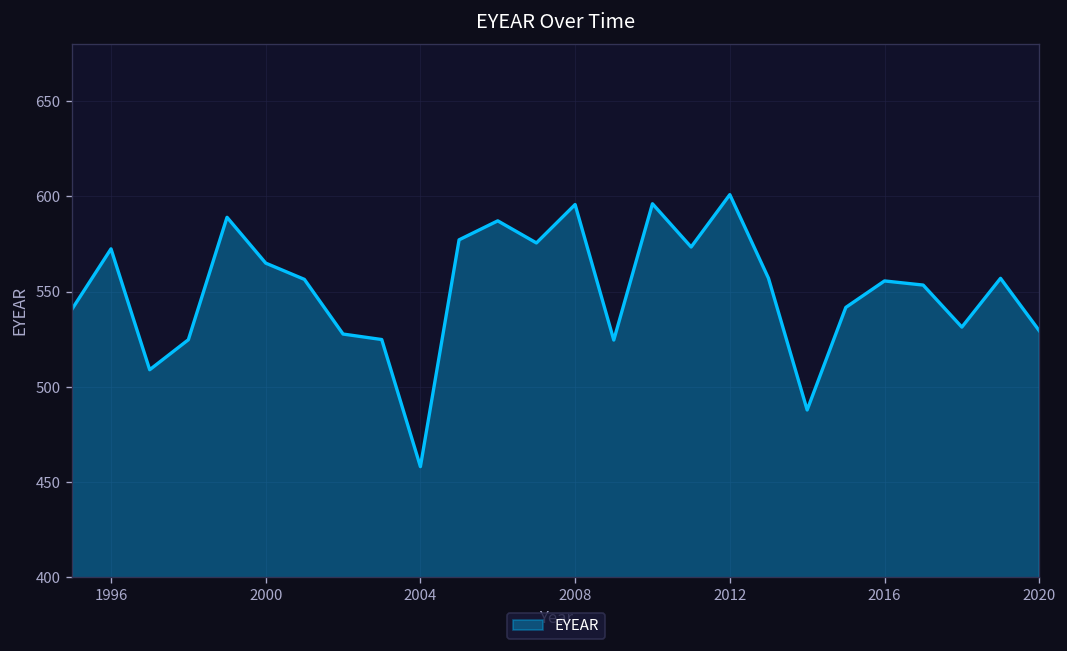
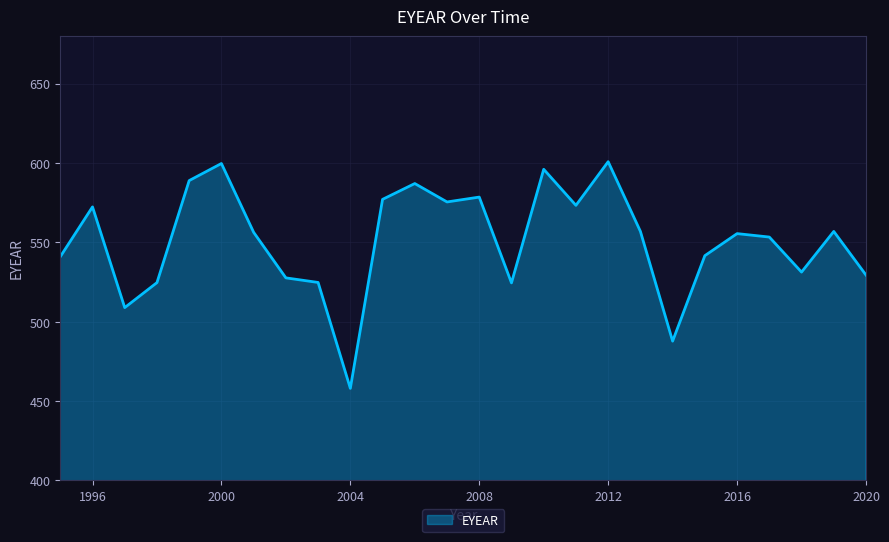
  {
    "1996": 572,
-   "2000": 565,
+   "2000": 600,
    "2004": 458,
-   "2008": 596,
+   "2008": 579,
    "2012": 601,
    "2016": 556,
    "2020": 529
  }
